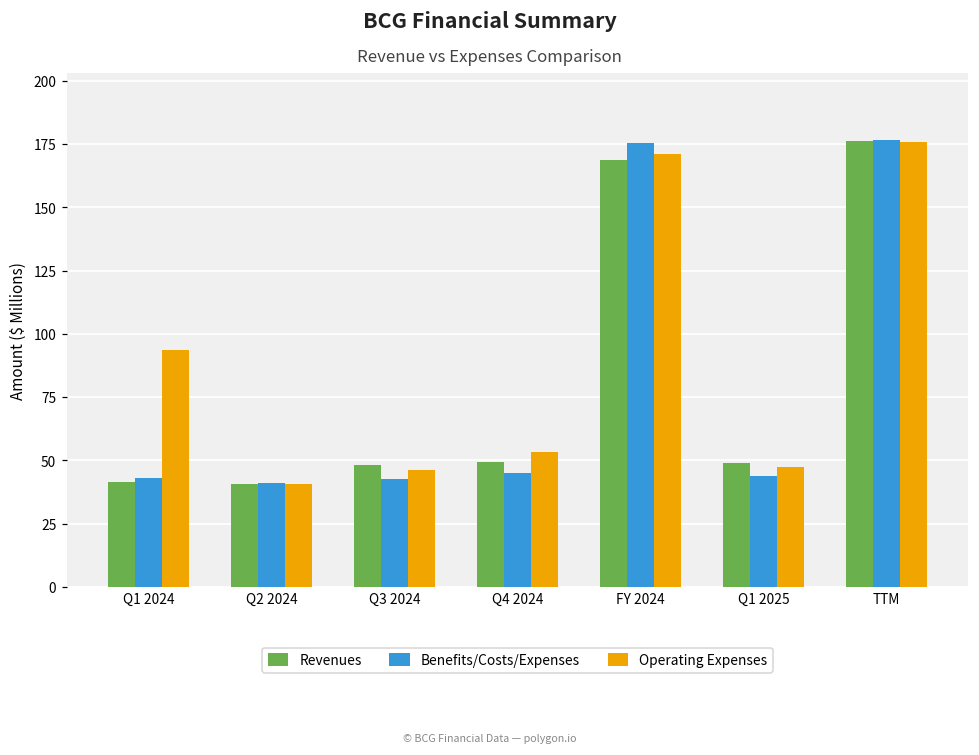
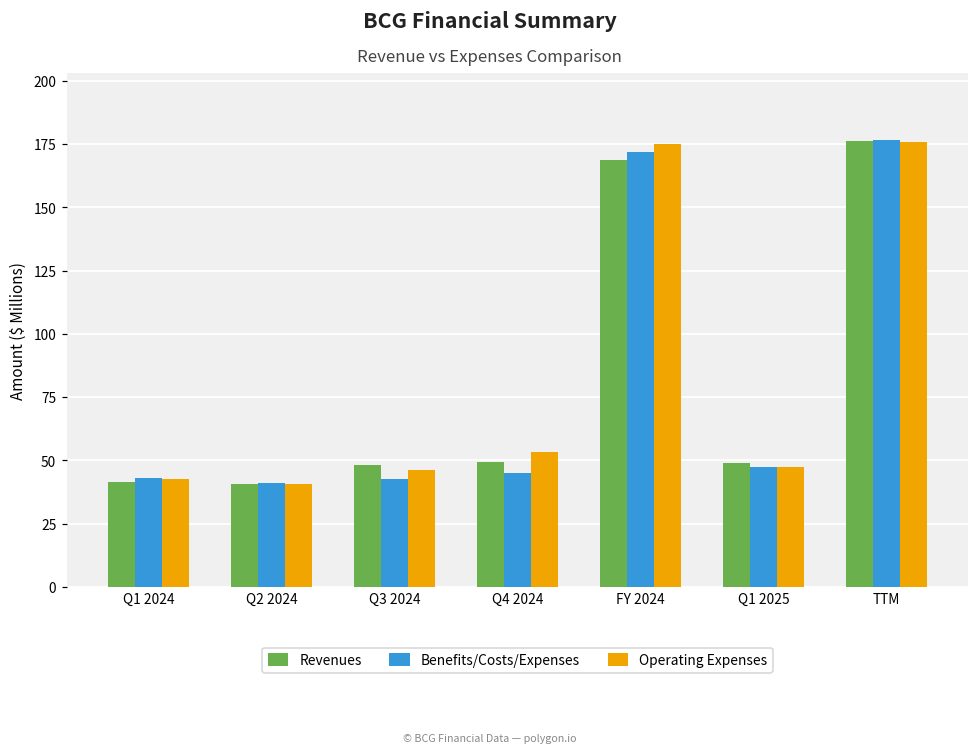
  {
    "Revenues": {
      "Q1 2024": 41,
      "Q2 2024": 41,
      "Q3 2024": 48,
      "Q4 2024": 49,
      "FY 2024": 169,
      "Q1 2025": 49,
      "TTM": 176
    },
    "Benefits/Costs/Expenses": {
      "Q1 2024": 43,
      "Q2 2024": 41,
      "Q3 2024": 43,
      "Q4 2024": 45,
-     "FY 2024": 176,
-     "Q1 2025": 44,
+     "FY 2024": 172,
+     "Q1 2025": 47,
      "TTM": 177
    },
    "Operating Expenses": {
-     "Q1 2024": 94,
+     "Q1 2024": 43,
      "Q2 2024": 41,
      "Q3 2024": 46,
      "Q4 2024": 54,
-     "FY 2024": 171,
+     "FY 2024": 175,
      "Q1 2025": 47,
      "TTM": 176
    }
  }
